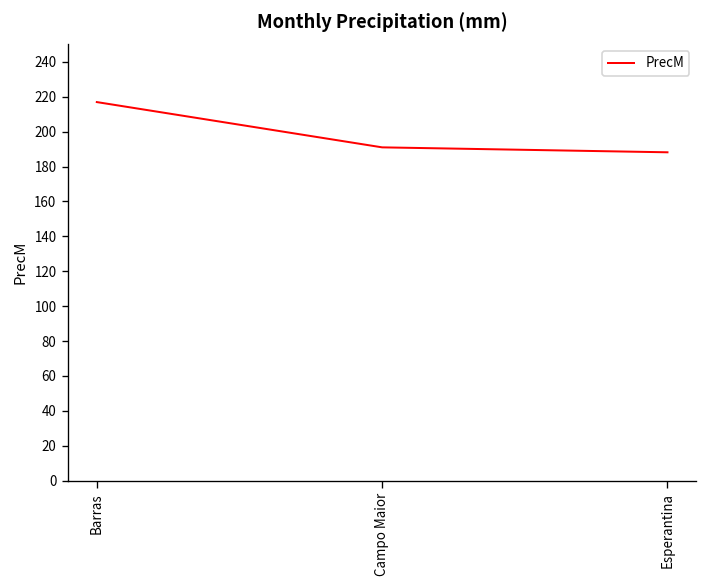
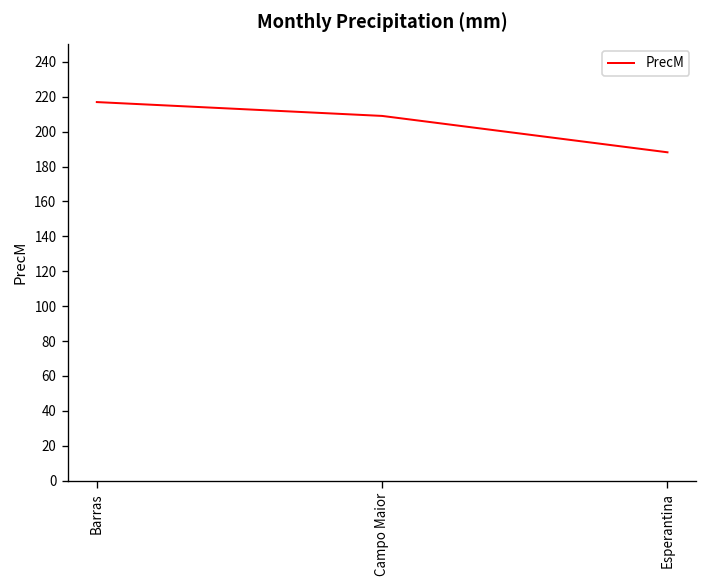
  {
    "Barras": 217,
-   "Campo Maior": 191,
+   "Campo Maior": 209,
    "Esperantina": 188
  }
